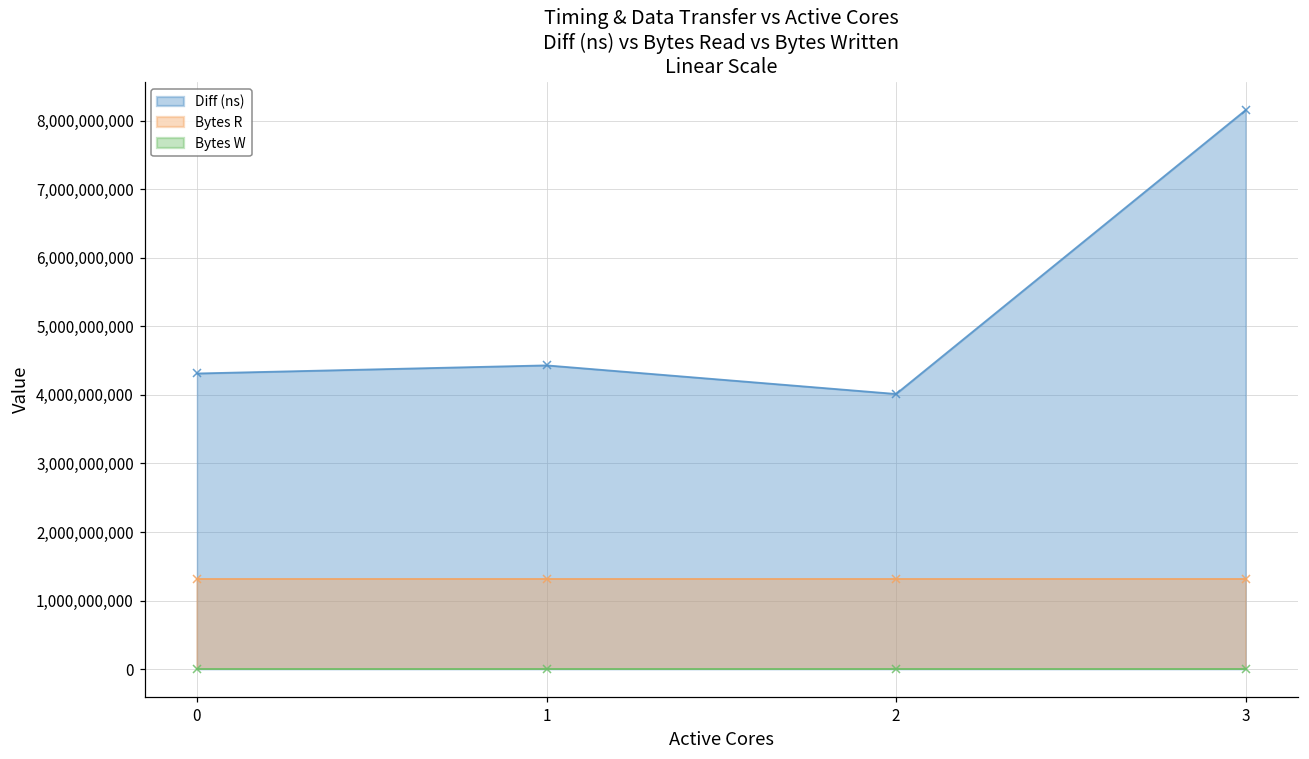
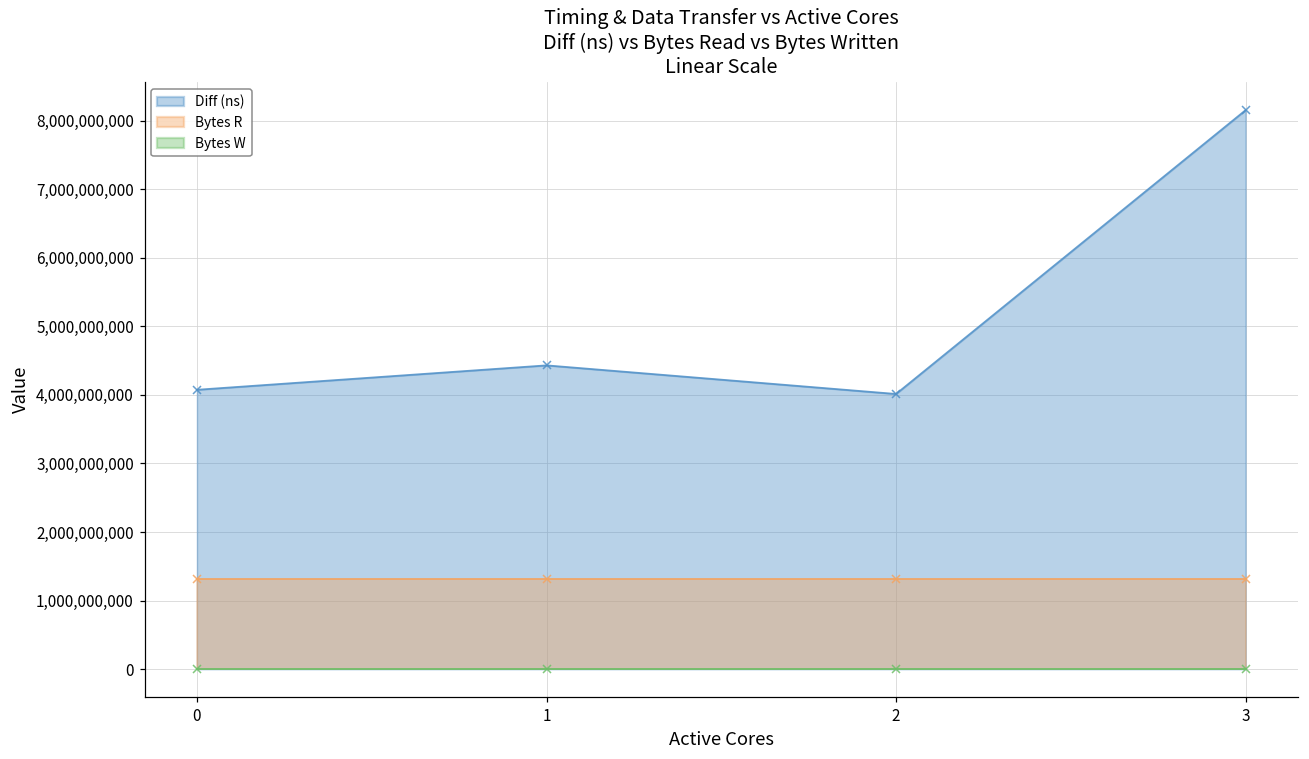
  {
    "Diff (ns)": {
-     "0": "4,300,000,000",
+     "0": "4,100,000,000",
      "1": "4,400,000,000",
      "2": "4,000,000,000",
      "3": "8,200,000,000"
    },
    "Bytes R": {
      "0": "1,300,000,000",
      "1": "1,300,000,000",
      "2": "1,300,000,000",
      "3": "1,300,000,000"
    },
    "Bytes W": {
      "0": "0",
      "1": "0",
      "2": "0",
      "3": "0"
    }
  }
